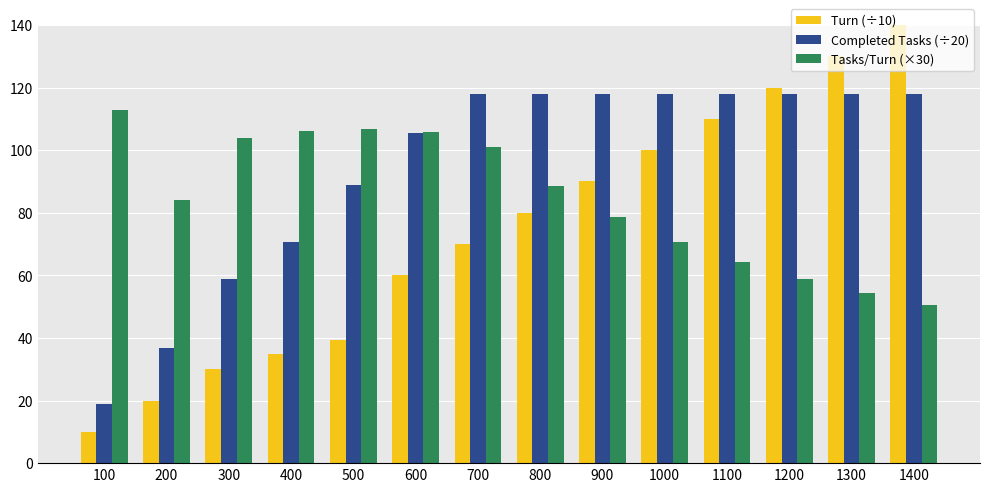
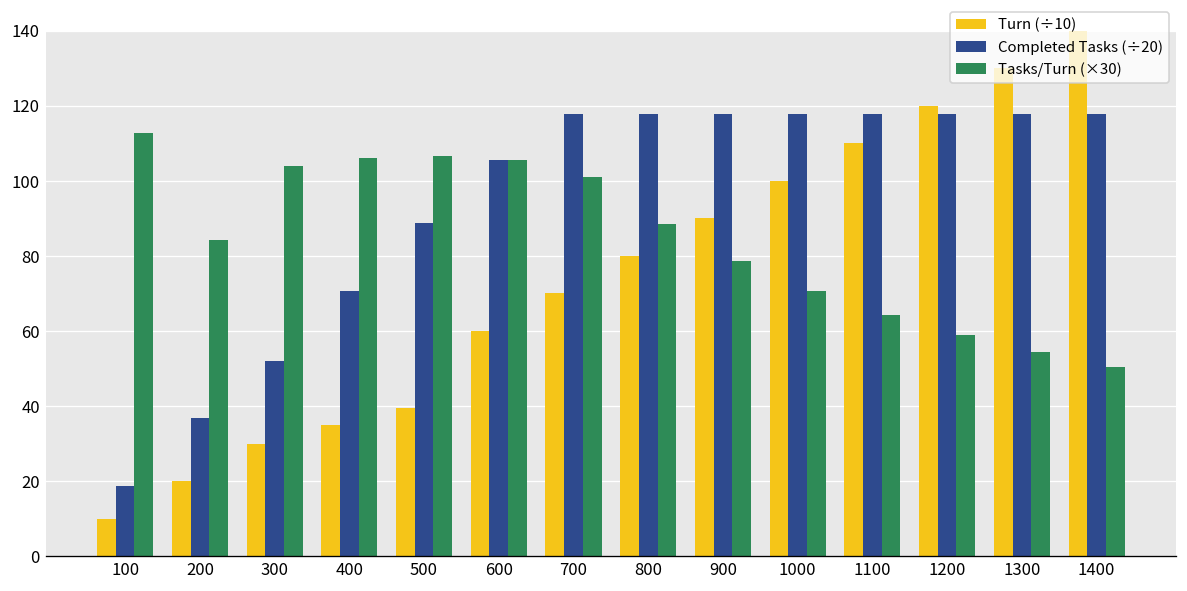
  {
    "Turn (÷10)": {
      "100": 10,
      "200": 20,
      "300": 30,
      "400": 35,
      "500": 40,
      "600": 60,
      "700": 70,
      "800": 80,
      "900": 90,
      "1000": 100,
      "1100": 110,
      "1200": 120
    },
    "Completed Tasks (÷20)": {
      "100": 19,
      "200": 37,
-     "300": 59,
+     "300": 52,
      "400": 71,
      "500": 89,
      "600": 106,
      "700": 118,
      "800": 118,
      "900": 118,
      "1000": 118,
      "1100": 118,
      "1200": 118,
      "1300": 118,
      "1400": 118
    },
    "Tasks/Turn (×30)": {
      "100": 113,
      "200": 84,
      "300": 104,
      "400": 106,
      "500": 107,
      "600": 106,
      "700": 101,
      "800": 88,
      "900": 79,
      "1000": 71,
      "1100": 64,
      "1200": 59,
      "1300": 54,
      "1400": 51
    }
  }
